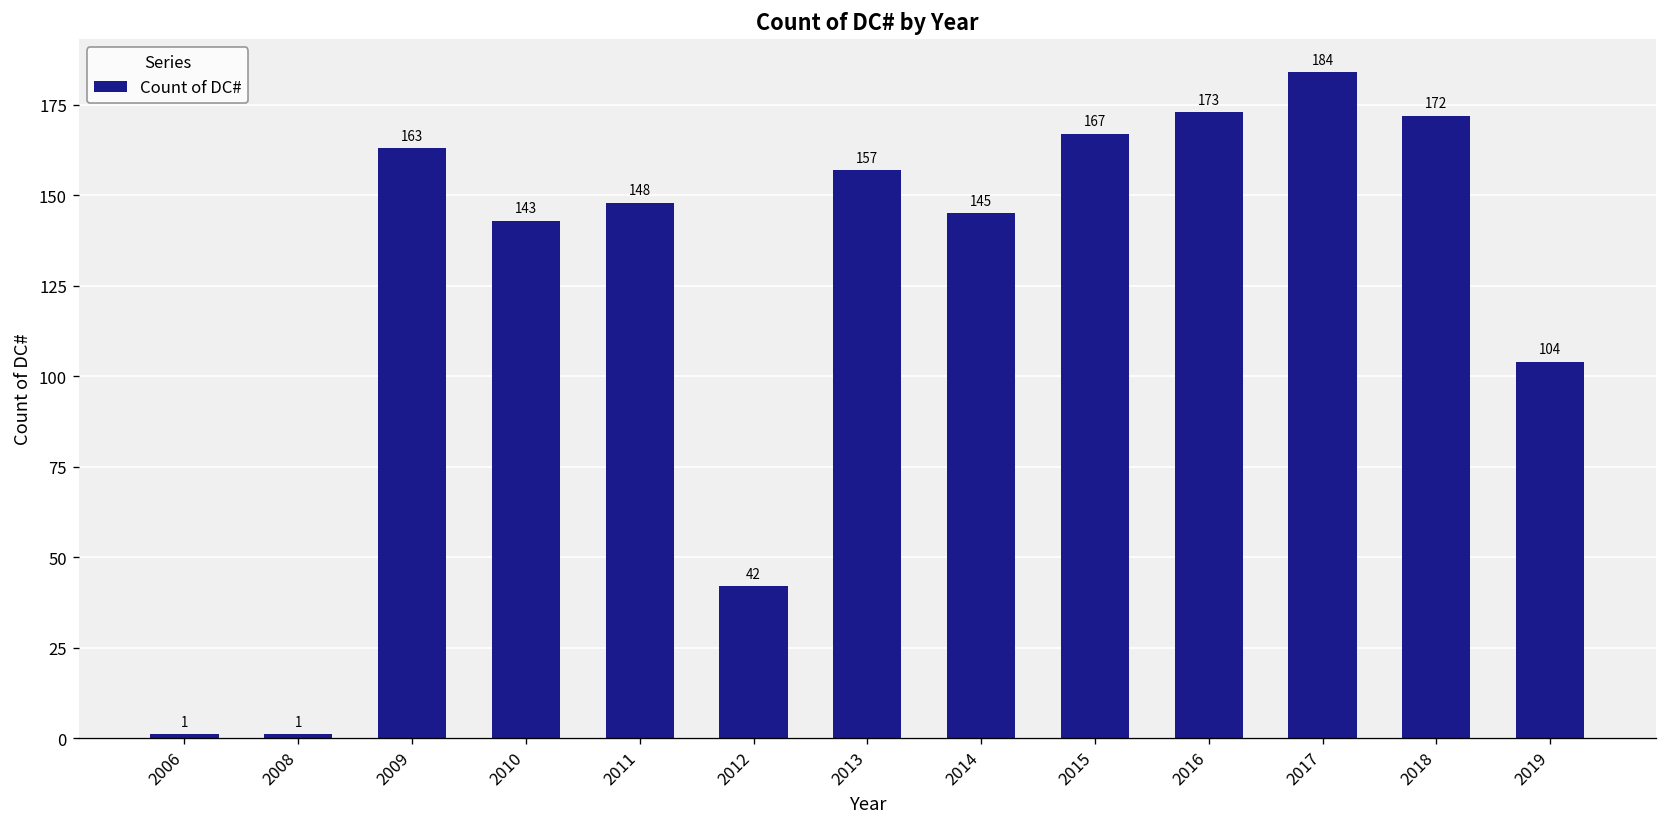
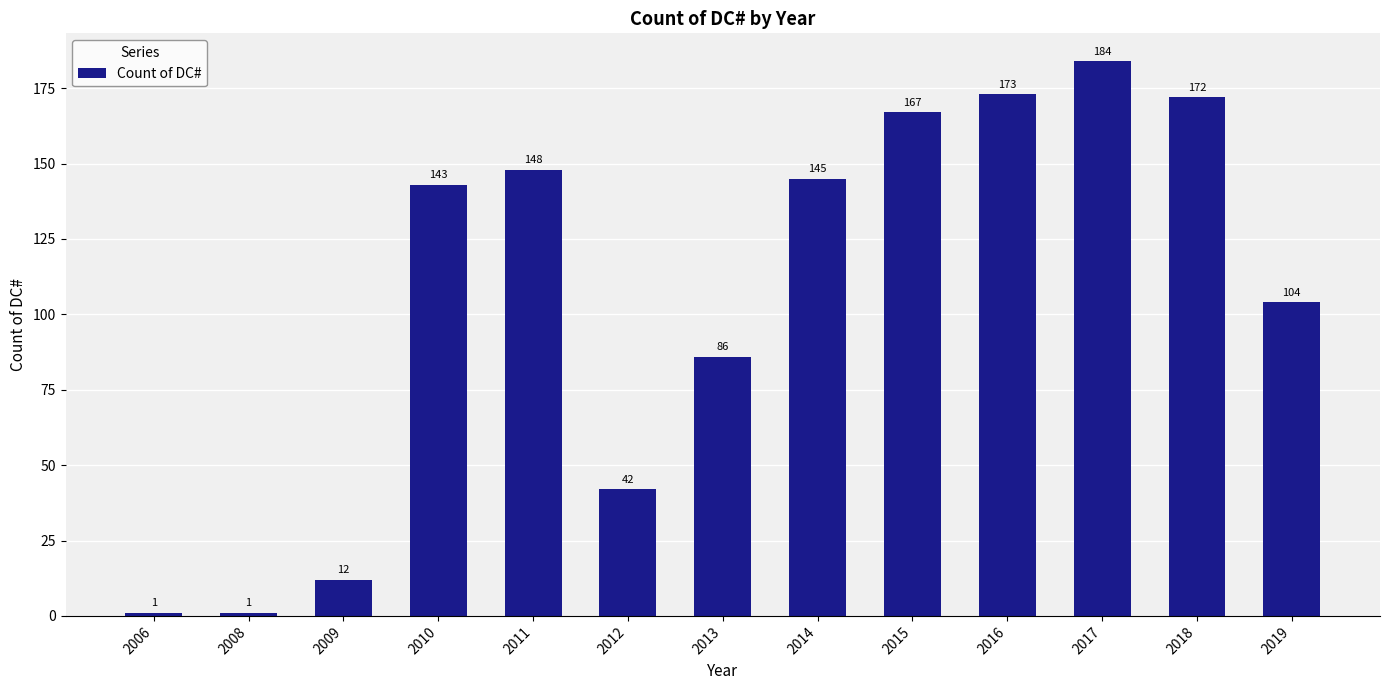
  {
    "2006": 1,
    "2008": 1,
-   "2009": 163,
+   "2009": 12,
    "2010": 143,
    "2011": 148,
    "2012": 42,
-   "2013": 157,
+   "2013": 86,
    "2014": 145,
    "2015": 167,
    "2016": 173,
    "2017": 184,
    "2018": 172,
    "2019": 104
  }
